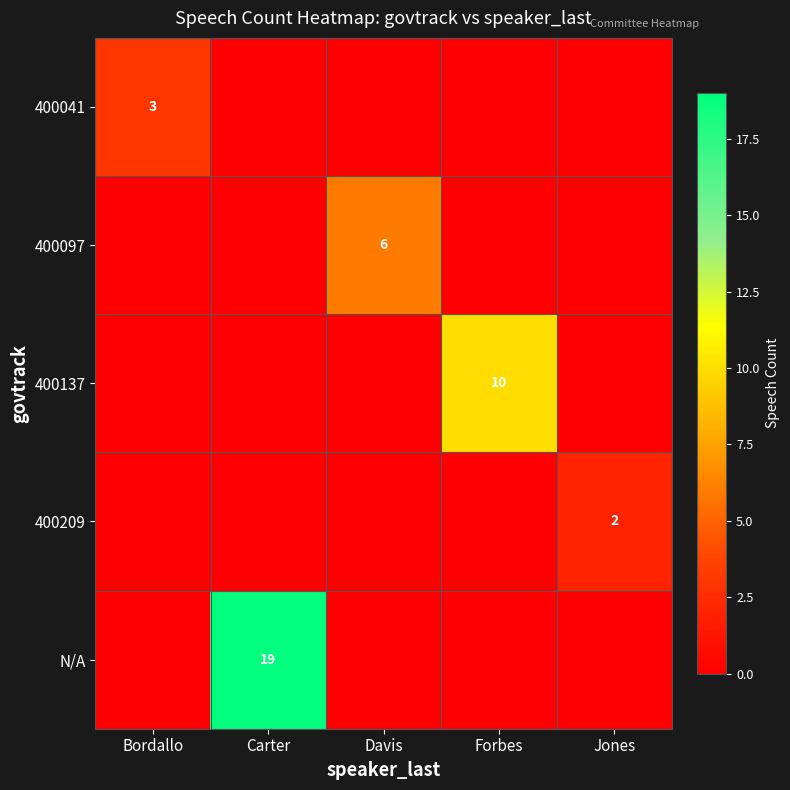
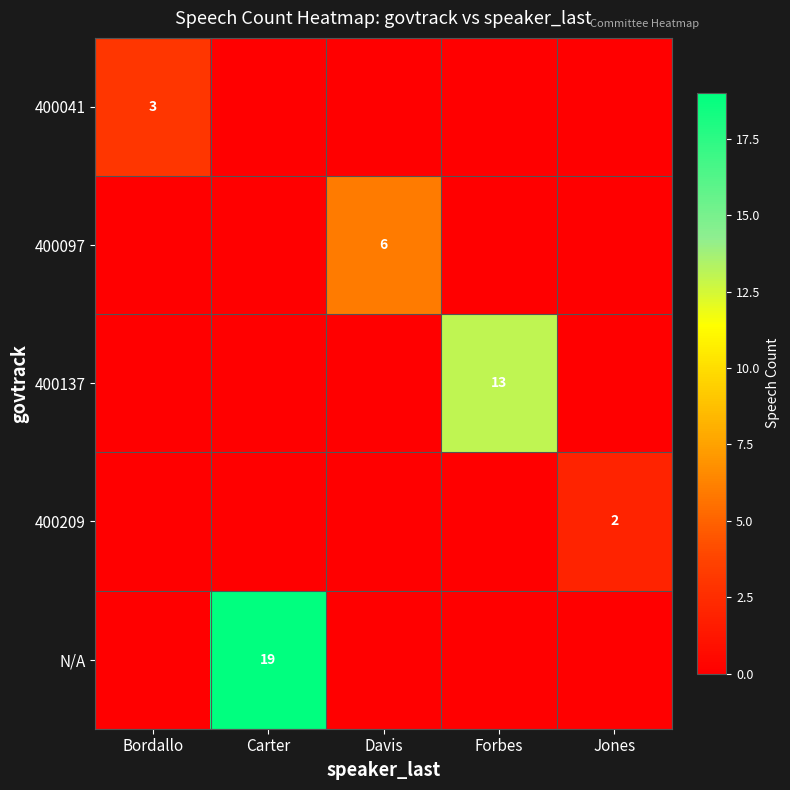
  {
    "400041": {
      "Bordallo": 3
    },
    "400097": {
      "Davis": 6
    },
    "400137": {
-     "Forbes": 10
+     "Forbes": 13
    },
    "400209": {
      "Jones": 2
    },
    "N/A": {
      "Carter": 19
    }
  }
